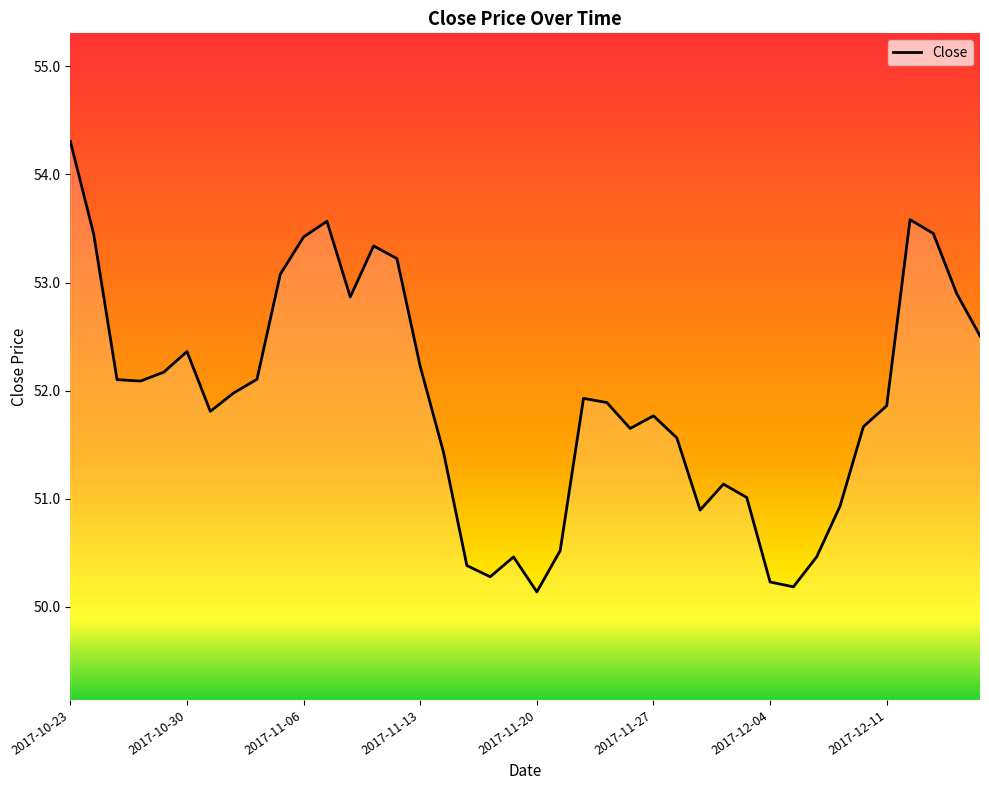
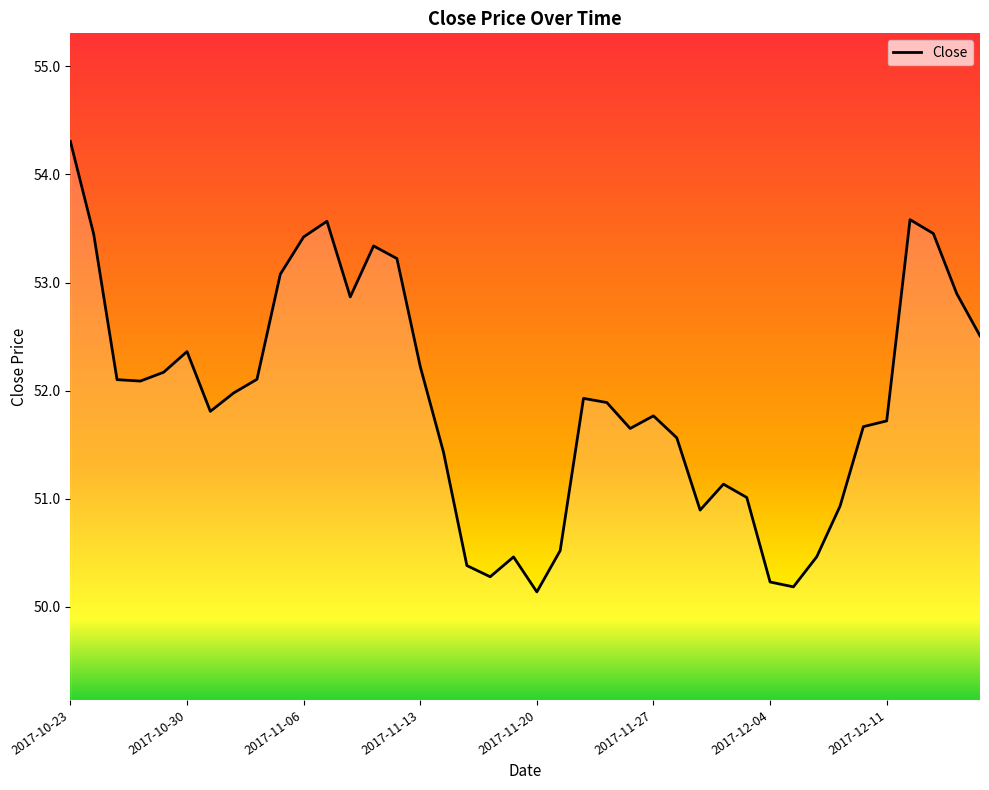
  {
    "2017-10-23": 54.31,
    "2017-10-30": 52.36,
    "2017-11-06": 53.42,
    "2017-11-13": 52.22,
    "2017-11-20": 50.14,
    "2017-11-27": 51.77,
    "2017-12-04": 50.23,
-   "2017-12-11": 51.86
+   "2017-12-11": 51.72
  }
